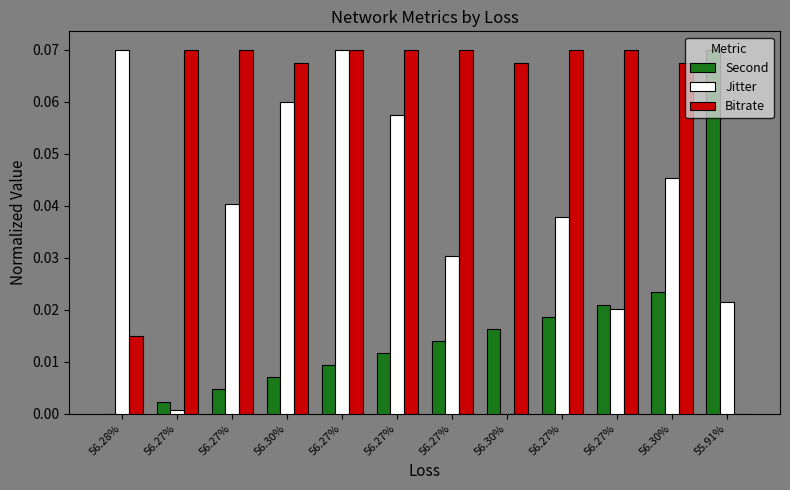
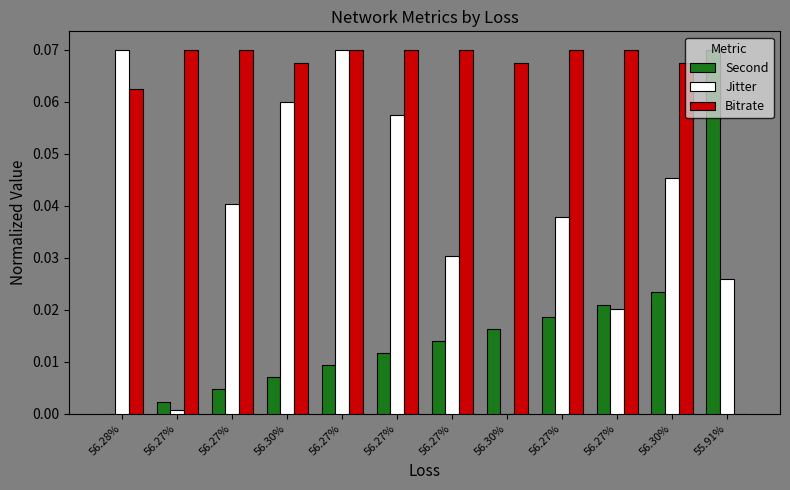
  {
    "Second": {
      "56.28%": 0.000
    },
    "Jitter": {
      "56.28%": 0.070,
-     "55.91%": 0.021
+     "55.91%": 0.026
    },
    "Bitrate": {
-     "56.28%": 0.015,
+     "56.28%": 0.063,
      "55.91%": 0.000
    }
  }
